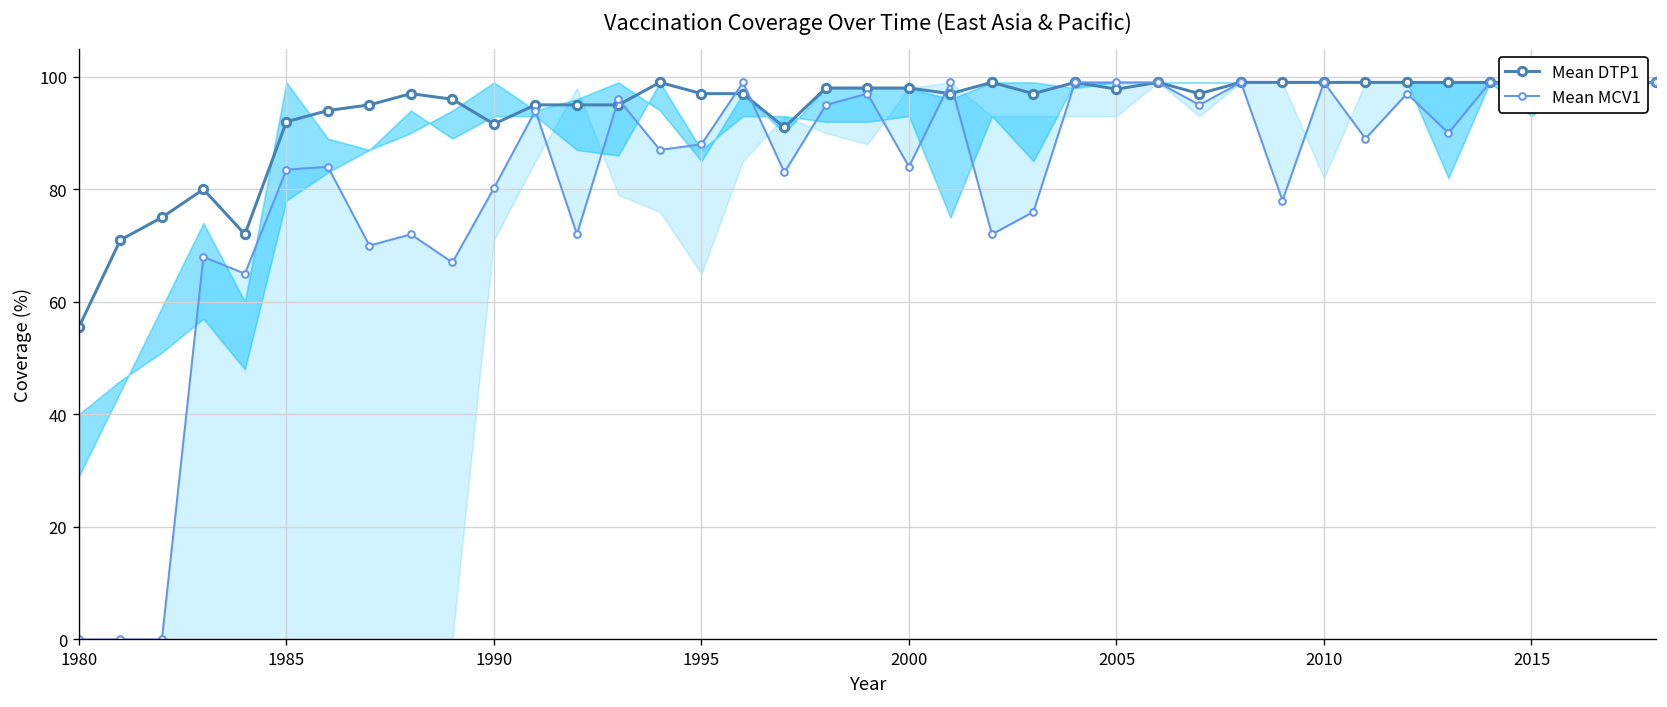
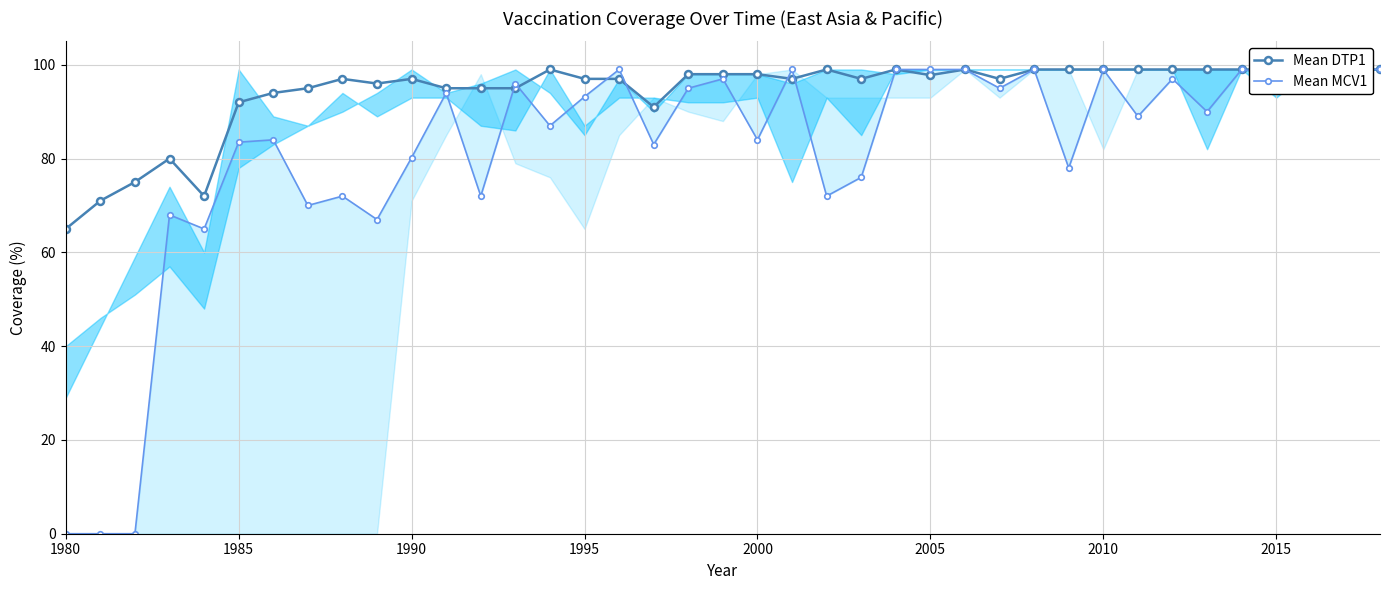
  {
    "Mean DTP1": {
-     "1980": 56,
+     "1980": 65,
      "1985": 92,
-     "1990": 92,
+     "1990": 97,
      "1995": 97,
      "2005": 98
    },
    "Mean MCV1": {
-     "1995": 88,
+     "1995": 93,
      "2000": 84
    }
  }
